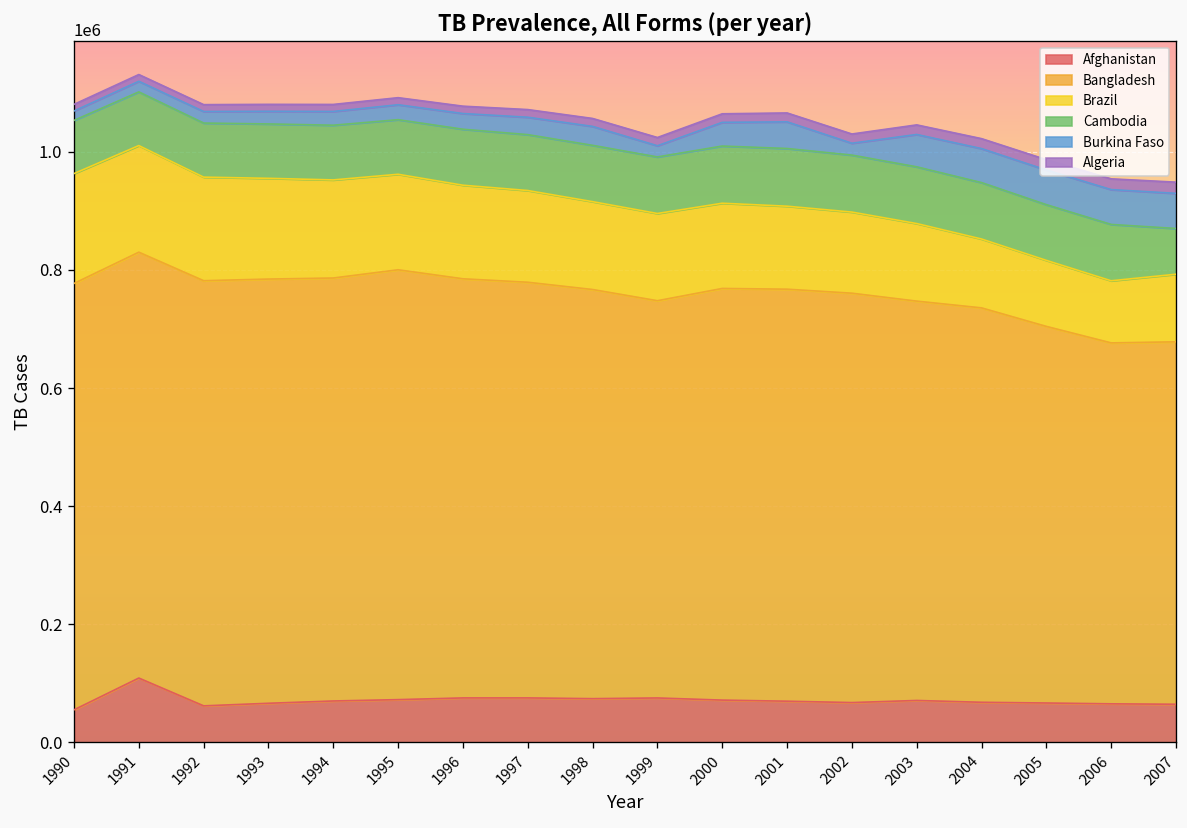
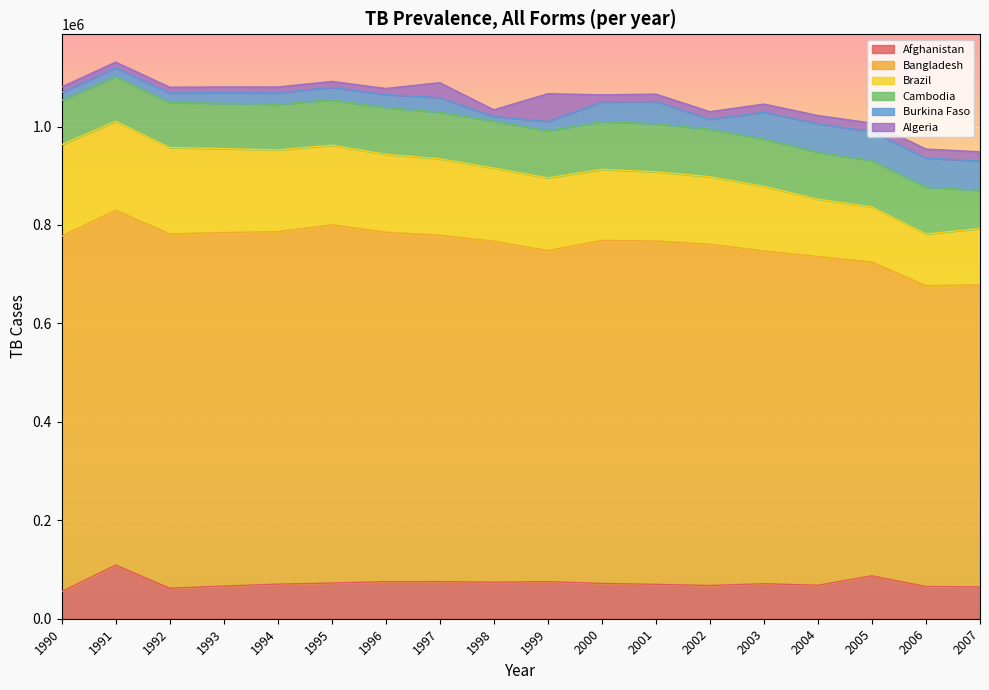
  {
    "Afghanistan": {
      "1990": 60000,
      "1991": 110000,
      "1992": 60000,
      "1993": 70000,
      "1994": 70000,
      "1995": 70000,
      "1996": 80000,
      "1997": 80000,
      "1998": 70000,
      "1999": 80000,
      "2000": 70000,
      "2001": 70000,
      "2002": 70000,
      "2003": 70000,
      "2004": 70000,
-     "2005": 70000,
+     "2005": 90000,
      "2006": 70000,
      "2007": 60000
    },
    "Cambodia": {
      "1990": 90000,
      "1991": 90000,
      "1992": 90000,
      "1993": 90000,
      "1994": 90000,
      "1995": 90000,
      "1996": 90000,
      "1997": 90000,
      "1998": 100000,
      "1999": 100000,
      "2000": 100000,
      "2001": 100000,
      "2002": 100000,
      "2003": 100000,
      "2004": 100000,
      "2005": 90000,
      "2006": 100000,
      "2007": 80000
    },
    "Burkina Faso": {
      "1990": 20000,
      "1991": 20000,
      "1992": 20000,
      "1993": 20000,
      "1994": 20000,
      "1995": 30000,
      "1996": 30000,
      "1997": 30000,
-     "1998": 30000,
+     "1998": 10000,
      "1999": 20000,
      "2000": 40000,
      "2001": 50000,
      "2002": 20000,
      "2003": 50000,
      "2004": 60000,
      "2006": 60000,
      "2007": 60000
    },
    "Algeria": {
      "1990": 10000,
      "1991": 10000,
      "1992": 10000,
      "1993": 10000,
      "1994": 10000,
      "1995": 10000,
      "1996": 10000,
-     "1997": 10000,
+     "1997": 30000,
      "1998": 10000,
-     "1999": 10000,
+     "1999": 60000,
      "2000": 10000,
      "2001": 20000,
      "2002": 20000,
      "2003": 20000,
      "2004": 20000,
      "2006": 20000,
      "2007": 20000
    }
  }
